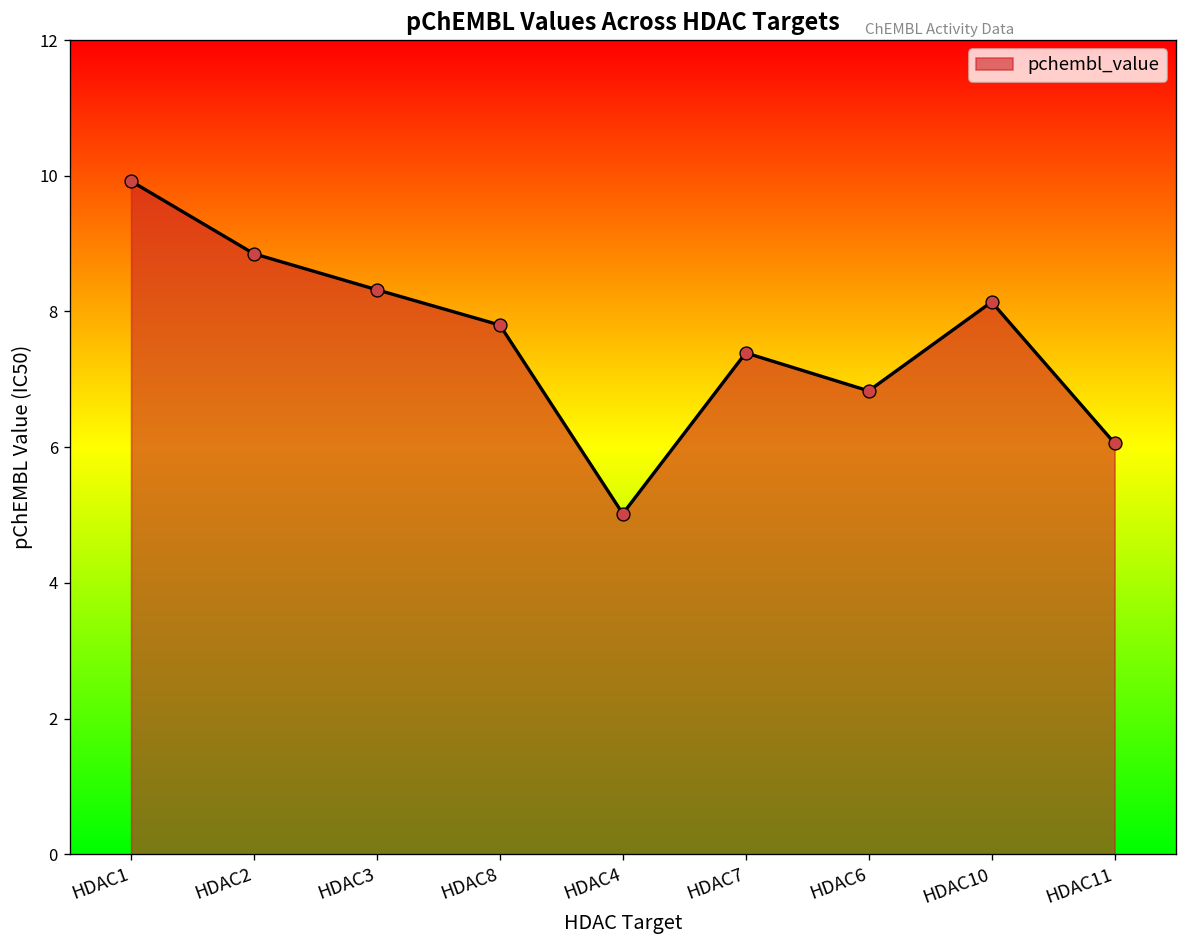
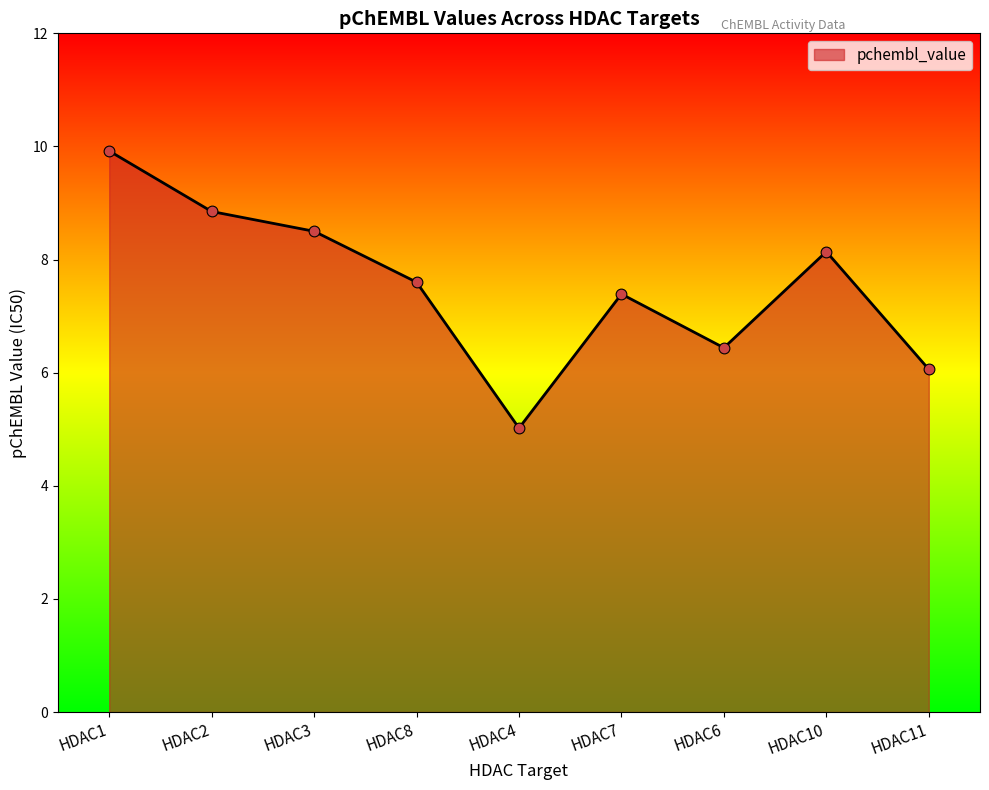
  {
    "HDAC1": 9.9,
    "HDAC2": 8.9,
-   "HDAC3": 8.3,
-   "HDAC8": 7.8,
+   "HDAC3": 8.5,
+   "HDAC8": 7.6,
    "HDAC4": 5.0,
    "HDAC7": 7.4,
-   "HDAC6": 6.8,
+   "HDAC6": 6.4,
    "HDAC10": 8.1,
    "HDAC11": 6.1
  }
